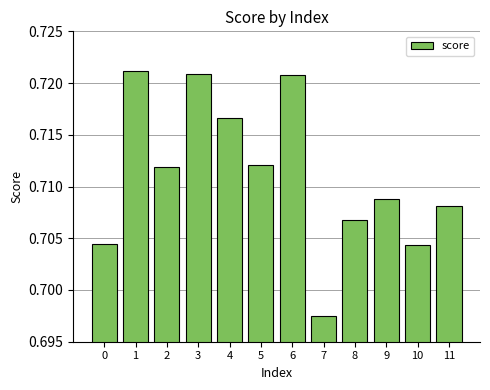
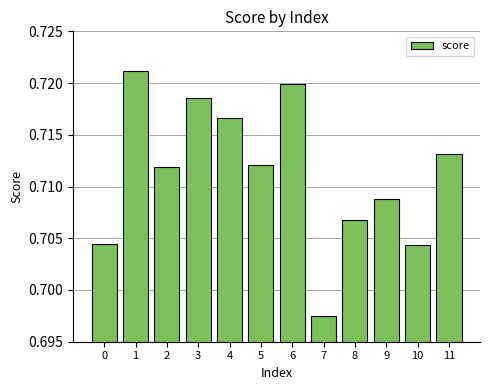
  {
    "0": 0.7045,
    "1": 0.7212,
    "2": 0.7118,
-   "3": 0.7208,
+   "3": 0.7186,
    "4": 0.7166,
    "5": 0.7120,
-   "6": 0.7208,
+   "6": 0.7199,
    "7": 0.6975,
    "8": 0.7068,
    "9": 0.7088,
    "10": 0.7043,
-   "11": 0.7081
+   "11": 0.7132
  }
